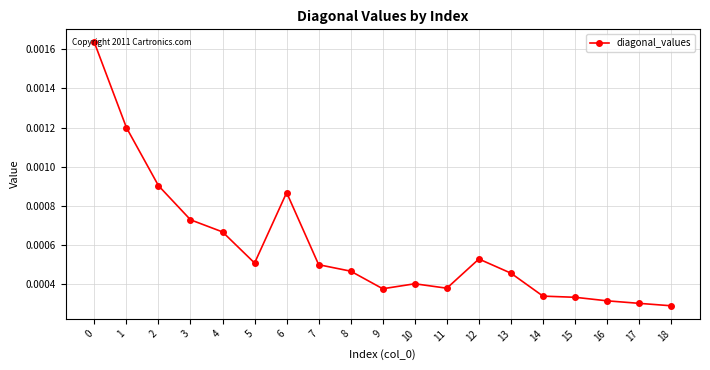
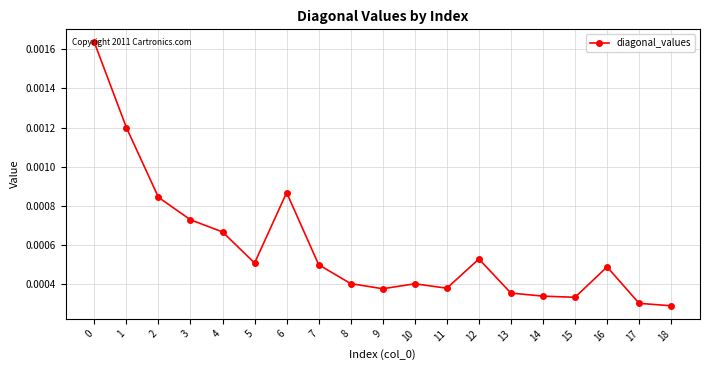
  {
    "1": 0.00120,
-   "2": 0.00090,
+   "2": 0.00084,
    "3": 0.00073,
    "4": 0.00066,
    "5": 0.00051,
    "6": 0.00087,
    "7": 0.00050,
-   "8": 0.00046,
+   "8": 0.00040,
    "9": 0.00037,
    "10": 0.00040,
    "11": 0.00038,
    "12": 0.00053,
-   "13": 0.00045,
+   "13": 0.00035,
    "14": 0.00034,
    "15": 0.00033,
-   "16": 0.00031,
+   "16": 0.00049,
    "17": 0.00030,
    "18": 0.00029
  }
